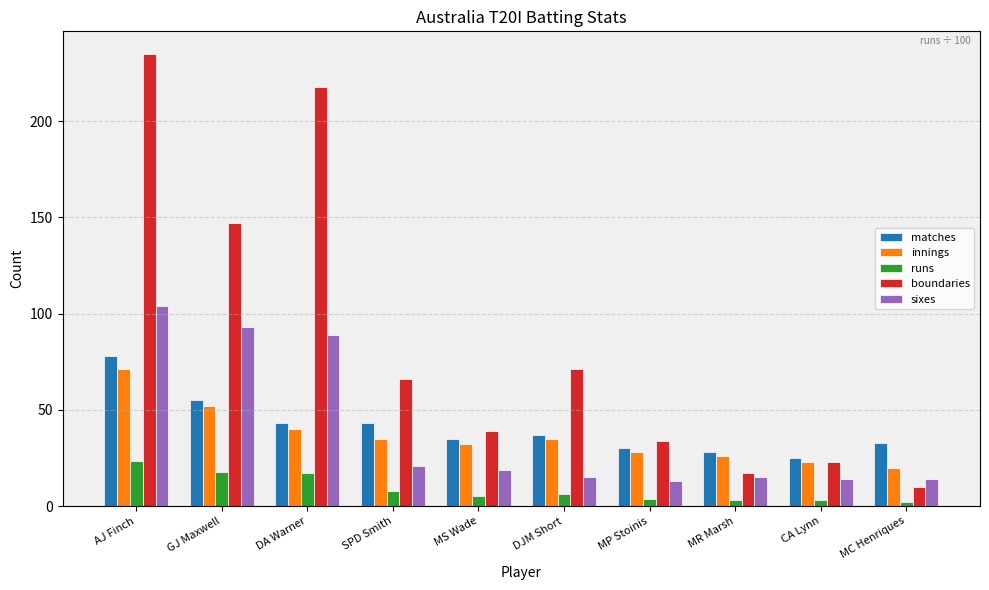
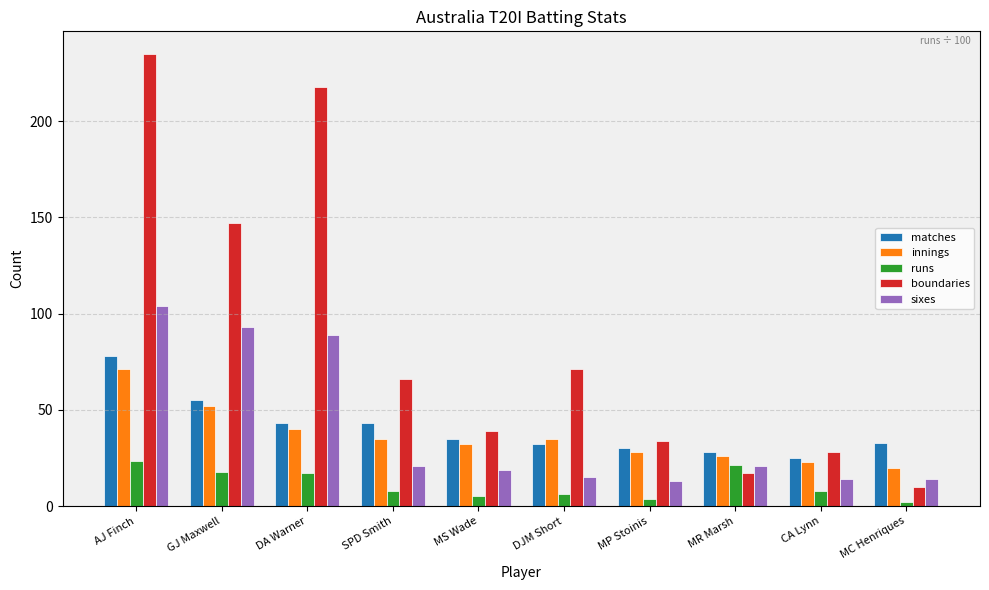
  {
    "matches": {
      "AJ Finch": 78,
      "GJ Maxwell": 55,
      "DA Warner": 43,
      "SPD Smith": 43,
      "MS Wade": 35,
-     "DJM Short": 37,
+     "DJM Short": 32,
      "MP Stoinis": 30,
      "MR Marsh": 28,
      "CA Lynn": 25,
      "MC Henriques": 33
    },
    "innings": {
      "AJ Finch": 71,
      "GJ Maxwell": 52,
      "DA Warner": 40,
      "SPD Smith": 35,
      "MS Wade": 32,
      "DJM Short": 35,
      "MP Stoinis": 28,
      "MR Marsh": 26,
      "CA Lynn": 23,
      "MC Henriques": 20
    },
    "runs": {
      "AJ Finch": 23,
      "GJ Maxwell": 18,
      "DA Warner": 17,
      "SPD Smith": 8,
      "MS Wade": 5,
      "DJM Short": 6,
      "MP Stoinis": 4,
-     "MR Marsh": 3,
-     "CA Lynn": 3,
+     "MR Marsh": 21,
+     "CA Lynn": 8,
      "MC Henriques": 2
    },
    "boundaries": {
      "AJ Finch": 235,
      "GJ Maxwell": 147,
      "DA Warner": 218,
      "SPD Smith": 66,
      "MS Wade": 39,
      "DJM Short": 71,
      "MP Stoinis": 34,
      "MR Marsh": 17,
-     "CA Lynn": 23,
+     "CA Lynn": 28,
      "MC Henriques": 10
    },
    "sixes": {
      "AJ Finch": 104,
      "GJ Maxwell": 93,
      "DA Warner": 89,
      "SPD Smith": 21,
      "MS Wade": 19,
      "DJM Short": 15,
      "MP Stoinis": 13,
-     "MR Marsh": 15,
+     "MR Marsh": 21,
      "CA Lynn": 14,
      "MC Henriques": 14
    }
  }
